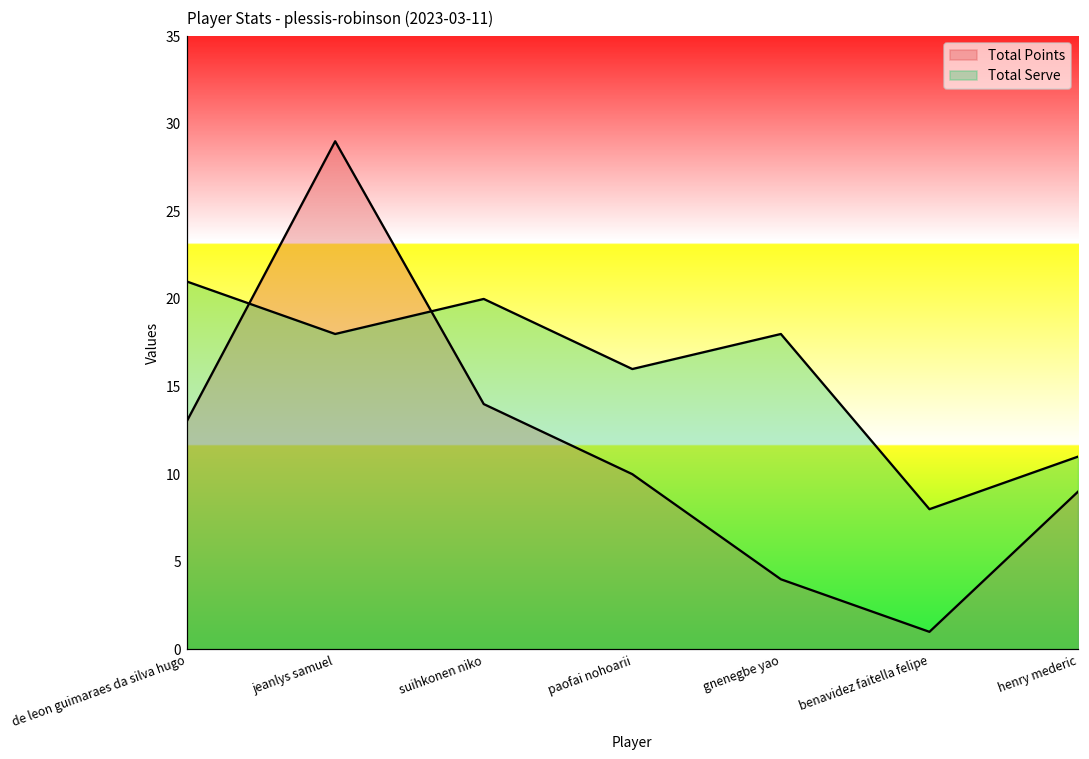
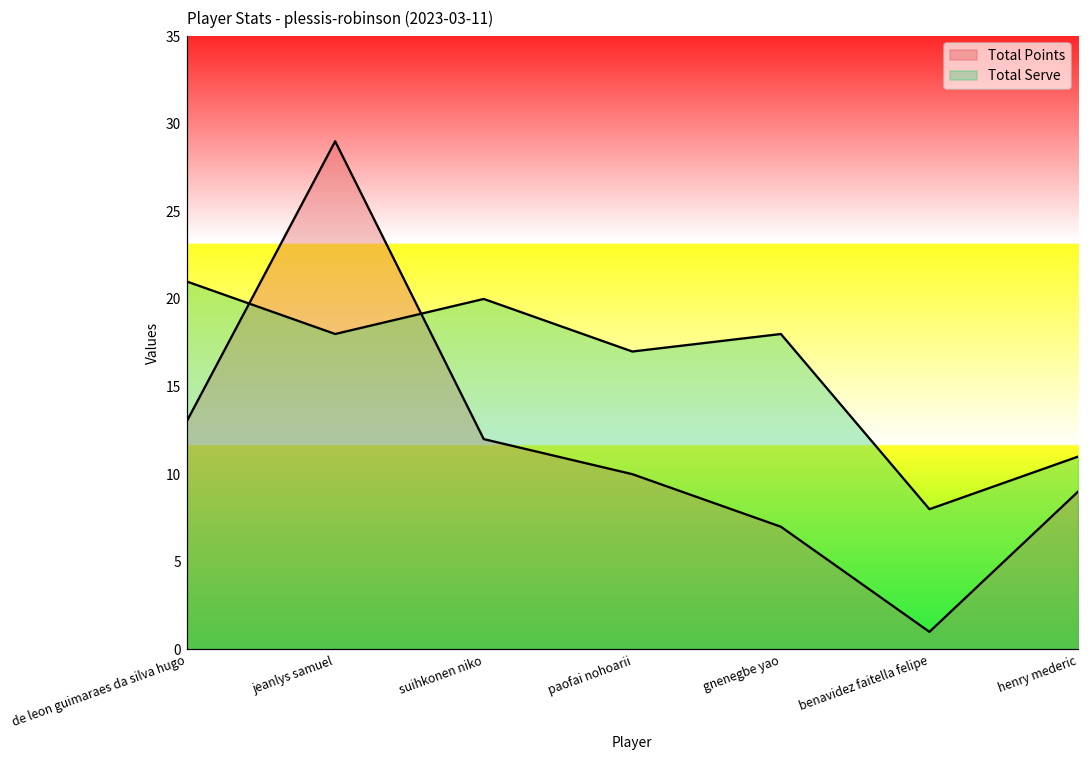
  {
    "Total Points": {
      "de leon guimaraes da silva hugo": 13,
      "jeanlys samuel": 29,
-     "suihkonen niko": 14,
+     "suihkonen niko": 12,
      "paofai nohoarii": 10,
-     "gnenegbe yao": 4,
+     "gnenegbe yao": 7,
      "benavidez faitella felipe": 1,
      "henry mederic": 9
    },
    "Total Serve": {
      "de leon guimaraes da silva hugo": 21,
      "jeanlys samuel": 18,
      "suihkonen niko": 20,
-     "paofai nohoarii": 16,
+     "paofai nohoarii": 17,
      "gnenegbe yao": 18,
      "benavidez faitella felipe": 8,
      "henry mederic": 11
    }
  }
